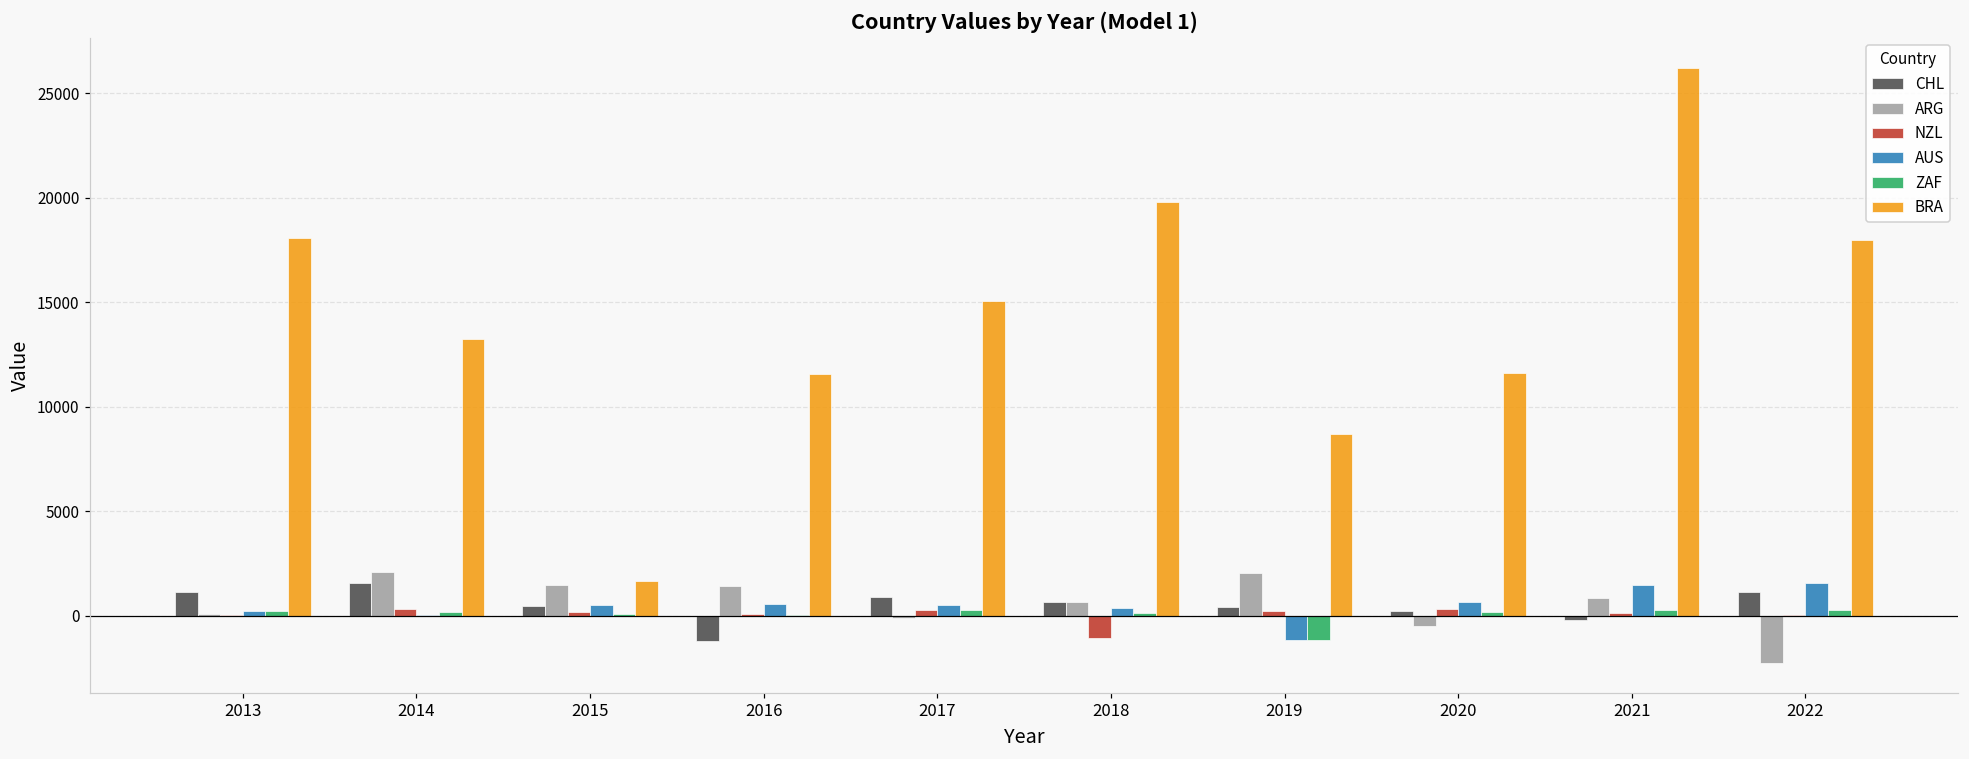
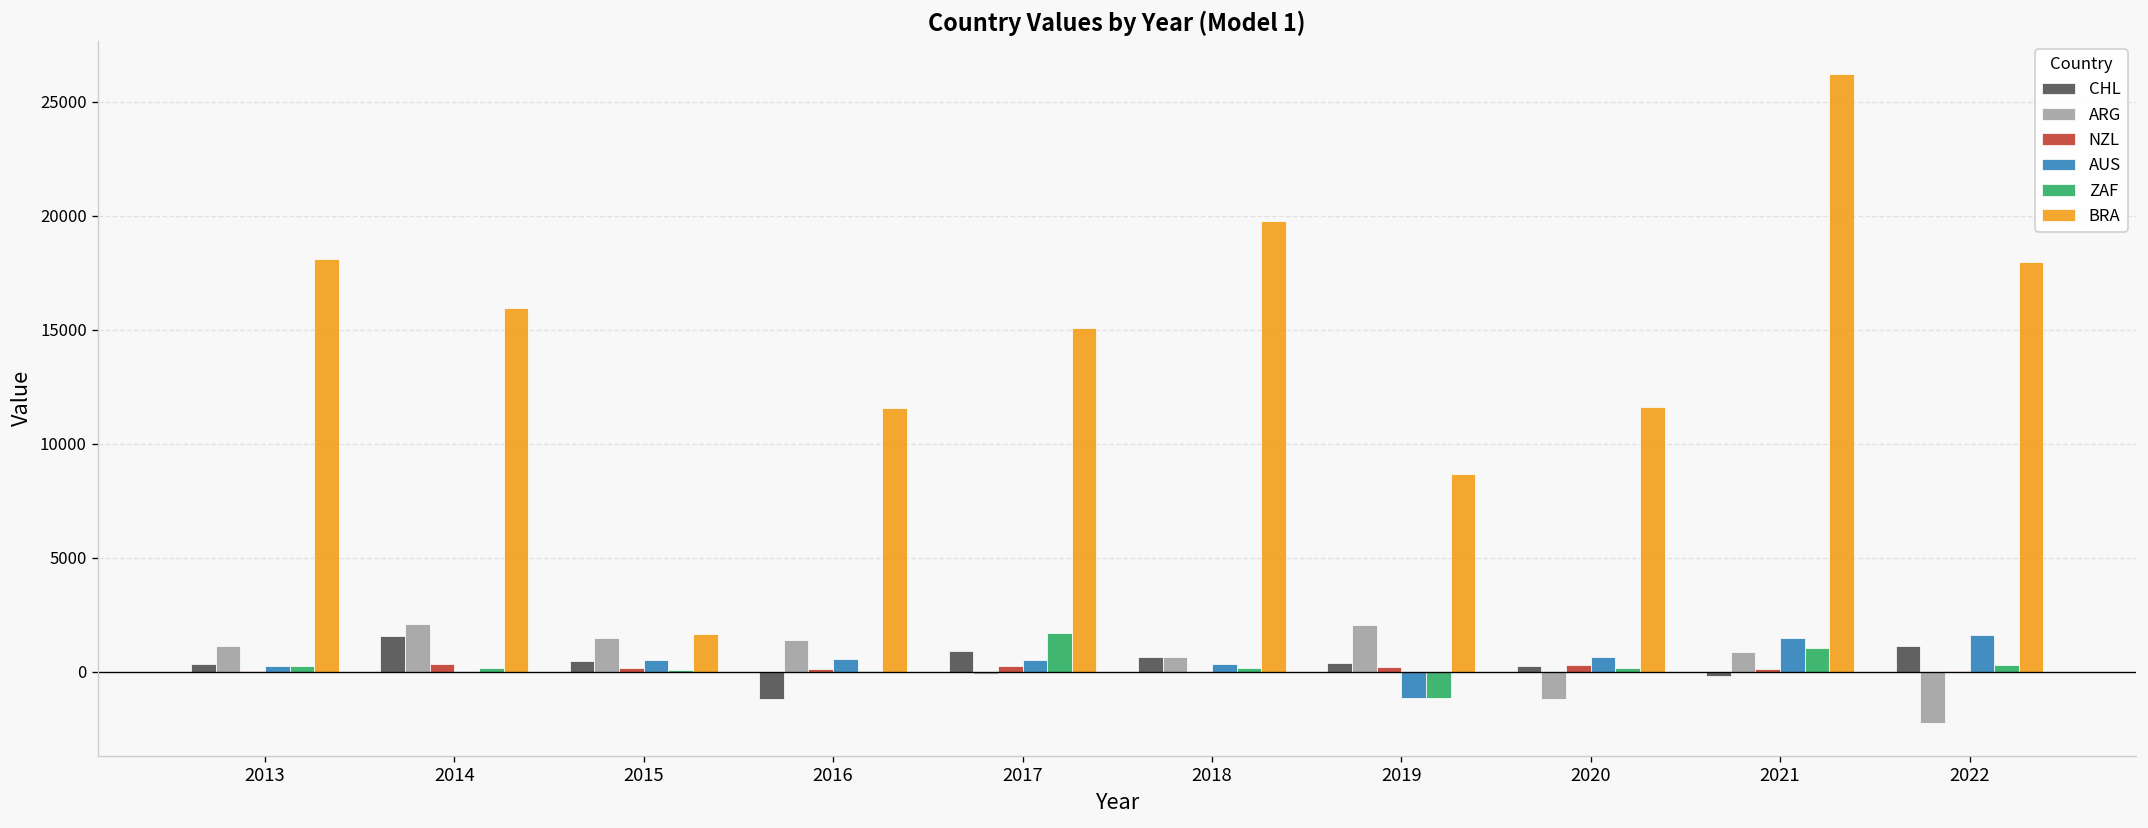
  {
    "CHL": {
-     "2013": 1200,
+     "2013": 300,
      "2014": 1600,
      "2015": 500,
      "2016": -1200,
      "2017": 900,
      "2018": 600,
      "2019": 400,
      "2020": 200,
      "2021": -200,
      "2022": 1100
    },
    "ARG": {
-     "2013": 100,
+     "2013": 1100,
      "2014": 2100,
      "2015": 1500,
      "2016": 1400,
      "2018": 700,
      "2019": 2100,
-     "2020": -500,
+     "2020": -1200,
      "2021": 900,
      "2022": -2300
    },
    "NZL": {
      "2014": 300,
      "2015": 200,
      "2017": 300,
-     "2018": -1100,
+     "2018": 0,
      "2019": 200,
      "2020": 300,
      "2021": 100
    },
    "AUS": {
      "2013": 200,
      "2015": 500,
      "2016": 600,
      "2017": 500,
      "2018": 400,
      "2019": -1100,
      "2020": 600,
      "2021": 1500,
      "2022": 1600
    },
    "ZAF": {
      "2013": 200,
      "2014": 200,
-     "2017": 300,
+     "2017": 1700,
      "2018": 200,
      "2019": -1200,
      "2020": 200,
-     "2021": 300,
+     "2021": 1000,
      "2022": 300
    },
    "BRA": {
      "2013": 18100,
-     "2014": 13200,
+     "2014": 15900,
      "2015": 1700,
      "2016": 11600,
      "2017": 15100,
      "2018": 19800,
      "2019": 8700,
      "2020": 11600,
      "2021": 26200,
      "2022": 18000
    }
  }
